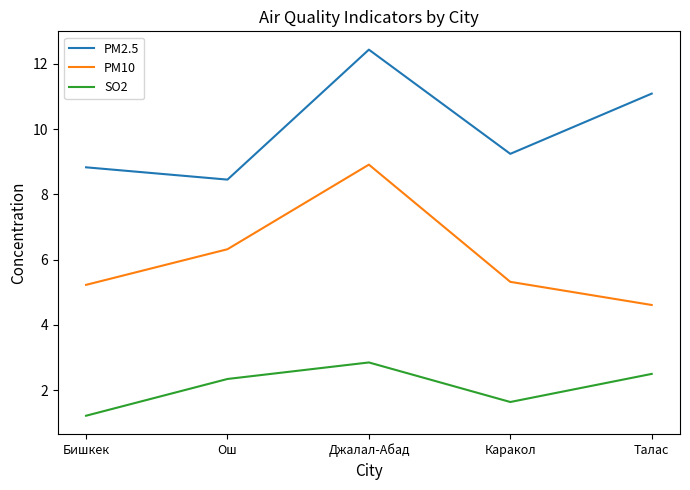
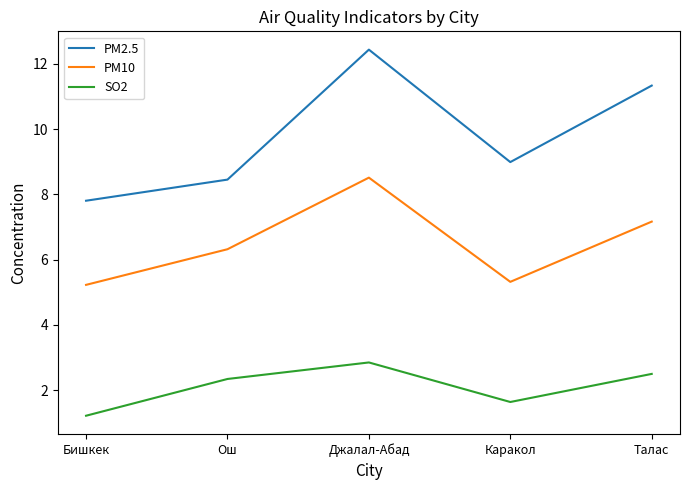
  {
    "PM2.5": {
-     "Бишкек": 8.8,
+     "Бишкек": 7.8,
      "Ош": 8.5,
      "Джалал-Абад": 12.4,
-     "Каракол": 9.2,
-     "Талас": 11.1
+     "Каракол": 9.0,
+     "Талас": 11.3
    },
    "PM10": {
      "Бишкек": 5.2,
      "Ош": 6.3,
-     "Джалал-Абад": 8.9,
+     "Джалал-Абад": 8.5,
      "Каракол": 5.3,
-     "Талас": 4.6
+     "Талас": 7.2
    },
    "SO2": {
      "Бишкек": 1.2,
      "Ош": 2.3,
      "Джалал-Абад": 2.8,
      "Каракол": 1.6,
      "Талас": 2.5
    }
  }
